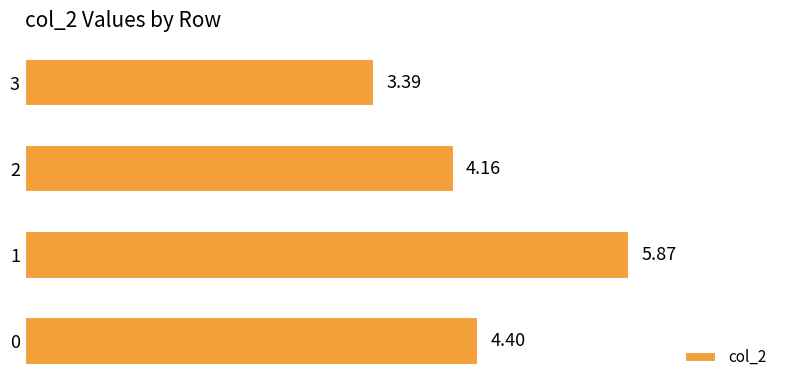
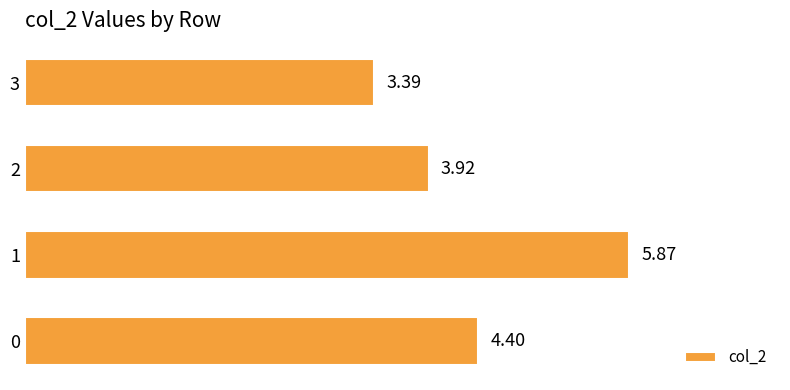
  {
    "3": 3.39,
-   "2": 4.16,
+   "2": 3.92,
    "1": 5.87,
    "0": 4.40
  }
